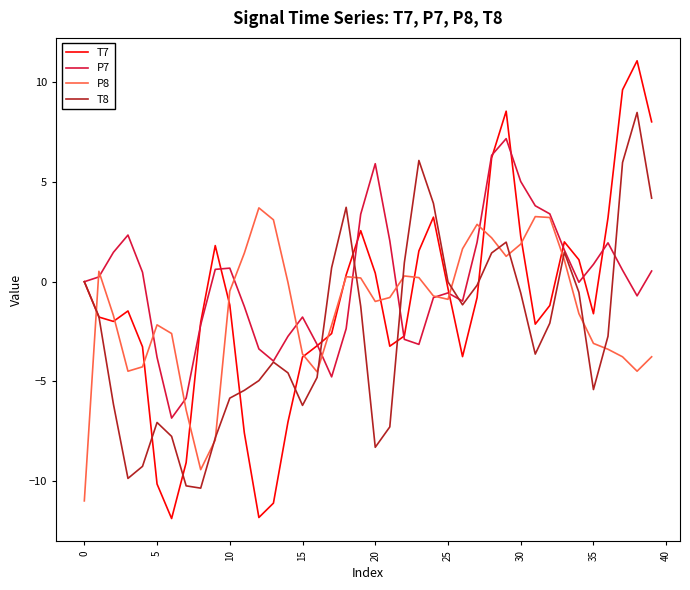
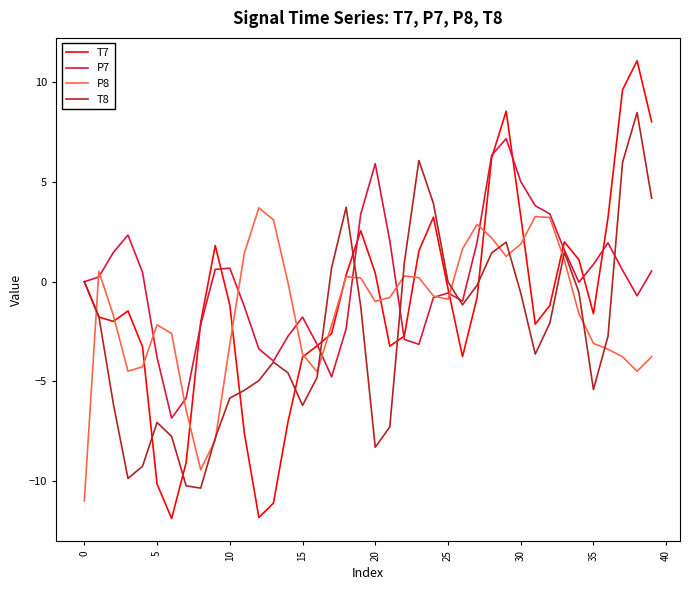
  {
    "T7": {
      "5": -10.2,
      "10": -1.2,
      "15": -3.8,
      "20": 0.4,
      "25": -0.3,
-     "30": 2.3,
+     "30": 3.3,
      "35": -1.6
    },
    "P8": {
      "0": -11.0,
      "5": -2.2,
-     "10": -0.5,
+     "10": -3.2,
      "15": -3.6,
      "20": -1.0,
      "25": -0.9,
      "30": 1.9,
      "35": -3.1
    }
  }
